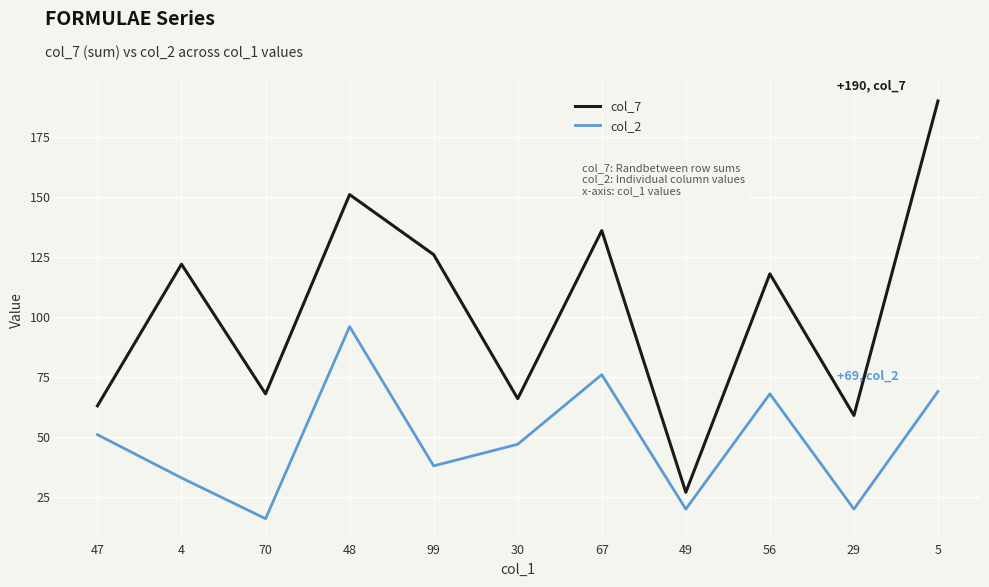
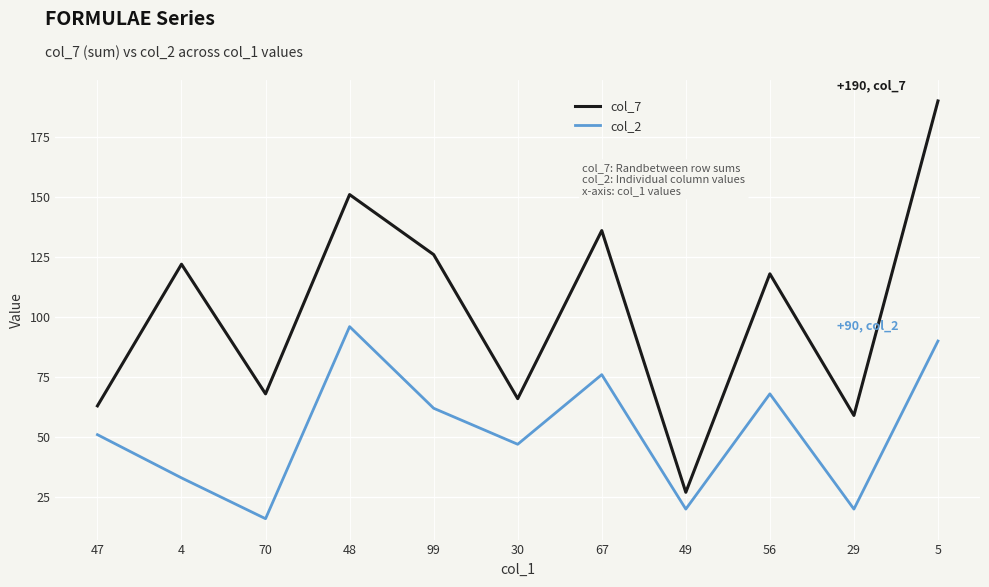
  {
    "col_7": {
      "47": "63",
      "4": "122",
      "70": "68",
      "48": "151",
      "99": "126",
      "30": "66",
      "67": "136",
      "49": "27",
      "56": "118",
      "29": "59",
      "5": "190"
    },
    "col_2": {
-     "99": "38",
-     "5": "+69,"
+     "99": "62",
+     "5": "+90,"
    }
  }
